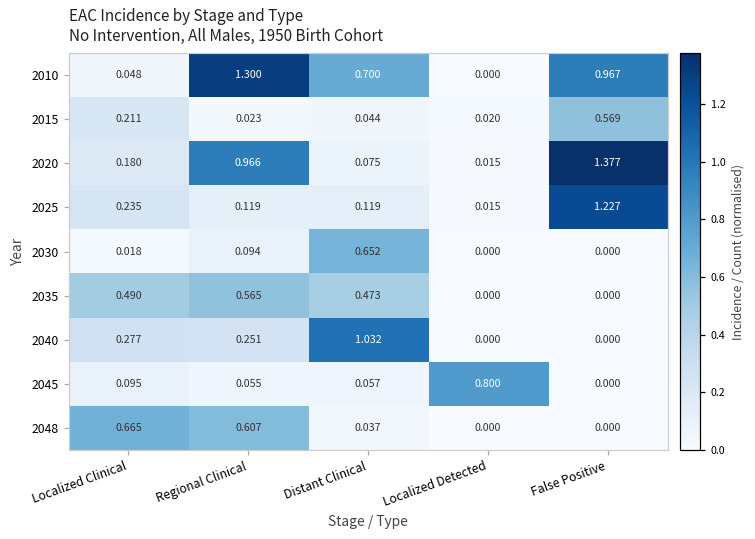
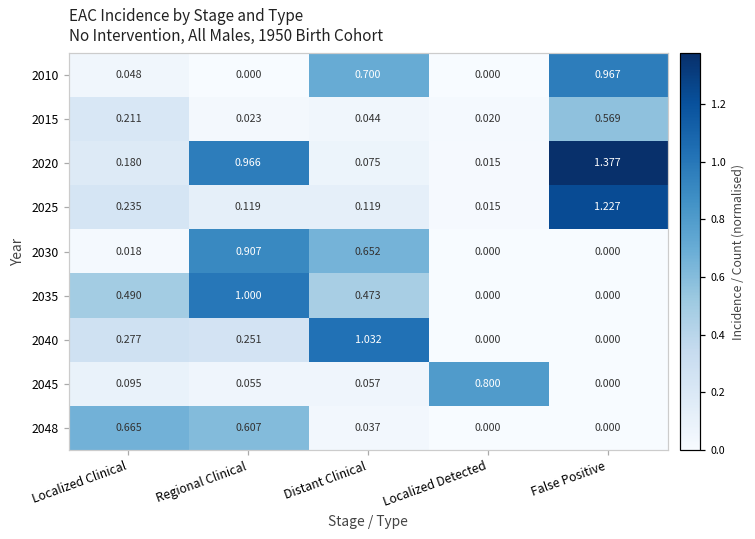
  {
    "2010": {
      "Localized Clinical": 0.048,
-     "Regional Clinical": 1.300,
+     "Regional Clinical": 0.000,
      "Distant Clinical": 0.700,
      "Localized Detected": 0.000,
      "False Positive": 0.967
    },
    "2015": {
      "Localized Clinical": 0.211,
      "Regional Clinical": 0.023,
      "Distant Clinical": 0.044,
      "Localized Detected": 0.020,
      "False Positive": 0.569
    },
    "2020": {
      "Localized Clinical": 0.180,
      "Regional Clinical": 0.966,
      "Distant Clinical": 0.075,
      "Localized Detected": 0.015,
      "False Positive": 1.377
    },
    "2025": {
      "Localized Clinical": 0.235,
      "Regional Clinical": 0.119,
      "Distant Clinical": 0.119,
      "Localized Detected": 0.015,
      "False Positive": 1.227
    },
    "2030": {
      "Localized Clinical": 0.018,
-     "Regional Clinical": 0.094,
+     "Regional Clinical": 0.907,
      "Distant Clinical": 0.652,
      "Localized Detected": 0.000,
      "False Positive": 0.000
    },
    "2035": {
      "Localized Clinical": 0.490,
-     "Regional Clinical": 0.565,
+     "Regional Clinical": 1.000,
      "Distant Clinical": 0.473,
      "Localized Detected": 0.000,
      "False Positive": 0.000
    },
    "2040": {
      "Localized Clinical": 0.277,
      "Regional Clinical": 0.251,
      "Distant Clinical": 1.032,
      "Localized Detected": 0.000,
      "False Positive": 0.000
    },
    "2045": {
      "Localized Clinical": 0.095,
      "Regional Clinical": 0.055,
      "Distant Clinical": 0.057,
      "Localized Detected": 0.800,
      "False Positive": 0.000
    },
    "2048": {
      "Localized Clinical": 0.665,
      "Regional Clinical": 0.607,
      "Distant Clinical": 0.037,
      "Localized Detected": 0.000,
      "False Positive": 0.000
    }
  }
